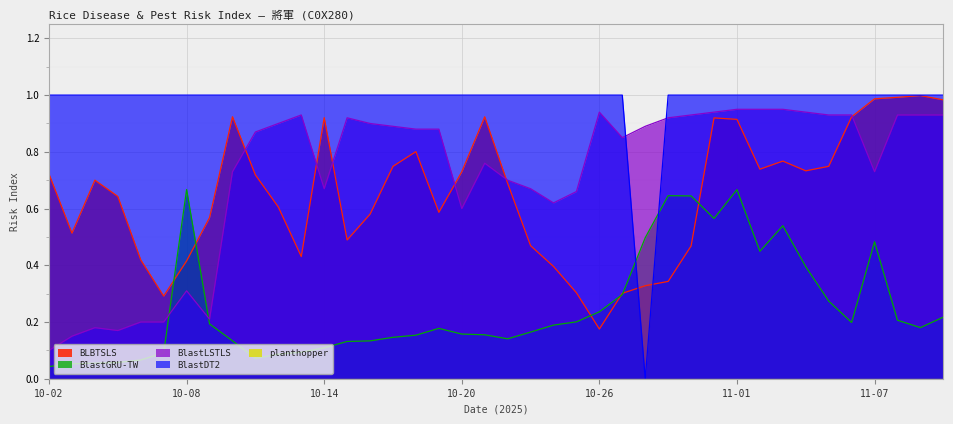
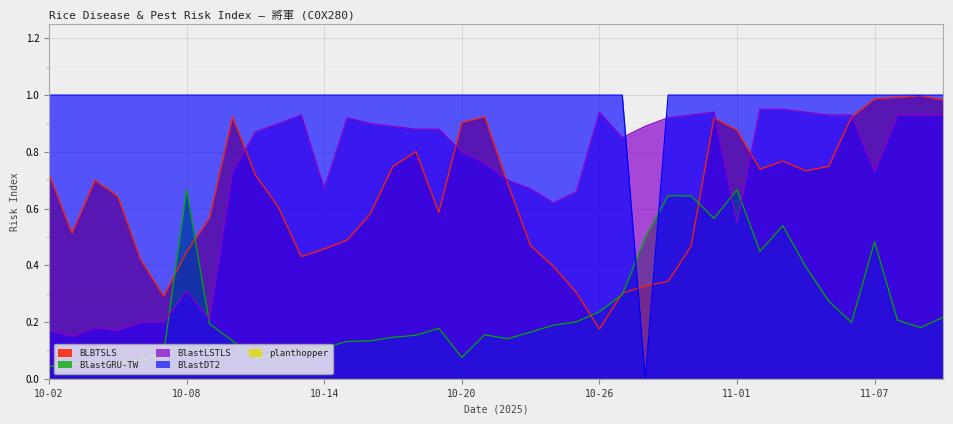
  {
    "BLBTSLS": {
      "10-02": 0.72,
-     "10-08": 0.42,
-     "10-14": 0.92,
-     "10-20": 0.73,
+     "10-08": 0.45,
+     "10-14": 0.46,
+     "10-20": 0.90,
      "10-26": 0.18,
-     "11-01": 0.91,
+     "11-01": 0.88,
      "11-07": 0.99
    },
    "BlastGRU-TW": {
      "10-02": 0.04,
      "10-08": 0.67,
-     "10-20": 0.16,
+     "10-20": 0.07,
      "10-26": 0.24,
      "11-01": 0.67,
      "11-07": 0.48
    },
    "BlastLSTLS": {
-     "10-02": 0.10,
+     "10-02": 0.17,
      "10-08": 0.31,
      "10-14": 0.67,
-     "10-20": 0.6,
+     "10-20": 0.8,
      "10-26": 0.94,
-     "11-01": 0.95,
+     "11-01": 0.55,
      "11-07": 0.73
    },
    "BlastDT2": {
      "10-02": 1.00,
      "10-08": 1.00,
      "10-14": 1.00,
      "10-20": 1.00,
      "10-26": 1.00,
      "11-01": 1.00,
      "11-07": 1.00
    },
    "planthopper": {
      "10-02": 0.00,
      "10-08": 0.00,
      "10-14": 0.00,
      "10-20": 0.00,
      "10-26": 0.00,
      "11-01": 0.00,
      "11-07": 0.00
    }
  }
